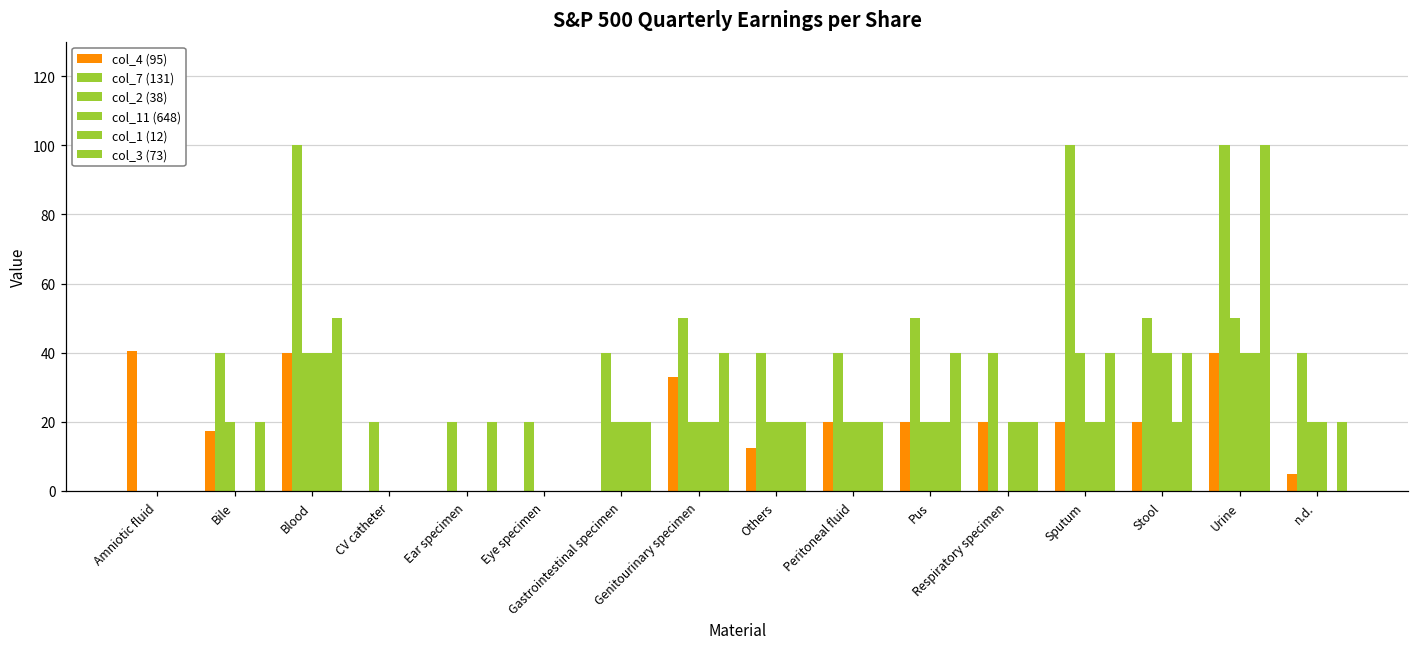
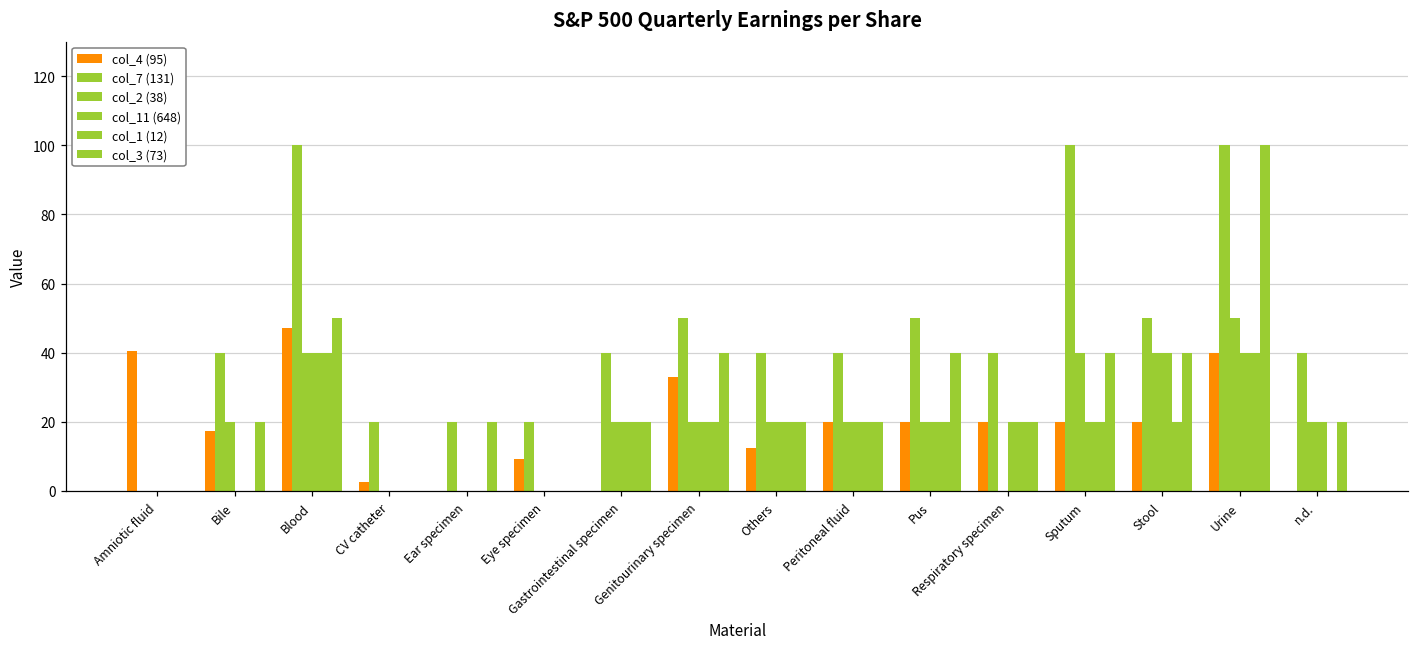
  {
    "col_4 (95)": {
      "Amniotic fluid": 40,
      "Bile": 17,
-     "Blood": 40,
-     "CV catheter": 0,
+     "Blood": 47,
+     "CV catheter": 3,
      "Ear specimen": 0,
-     "Eye specimen": 0,
+     "Eye specimen": 9,
      "Gastrointestinal specimen": 0,
      "Genitourinary specimen": 33,
      "Others": 12,
      "Peritoneal fluid": 20,
      "Pus": 20,
      "Respiratory specimen": 20,
      "Sputum": 20,
      "Stool": 20,
      "Urine": 40,
-     "n.d.": 5
+     "n.d.": 0
    }
  }
